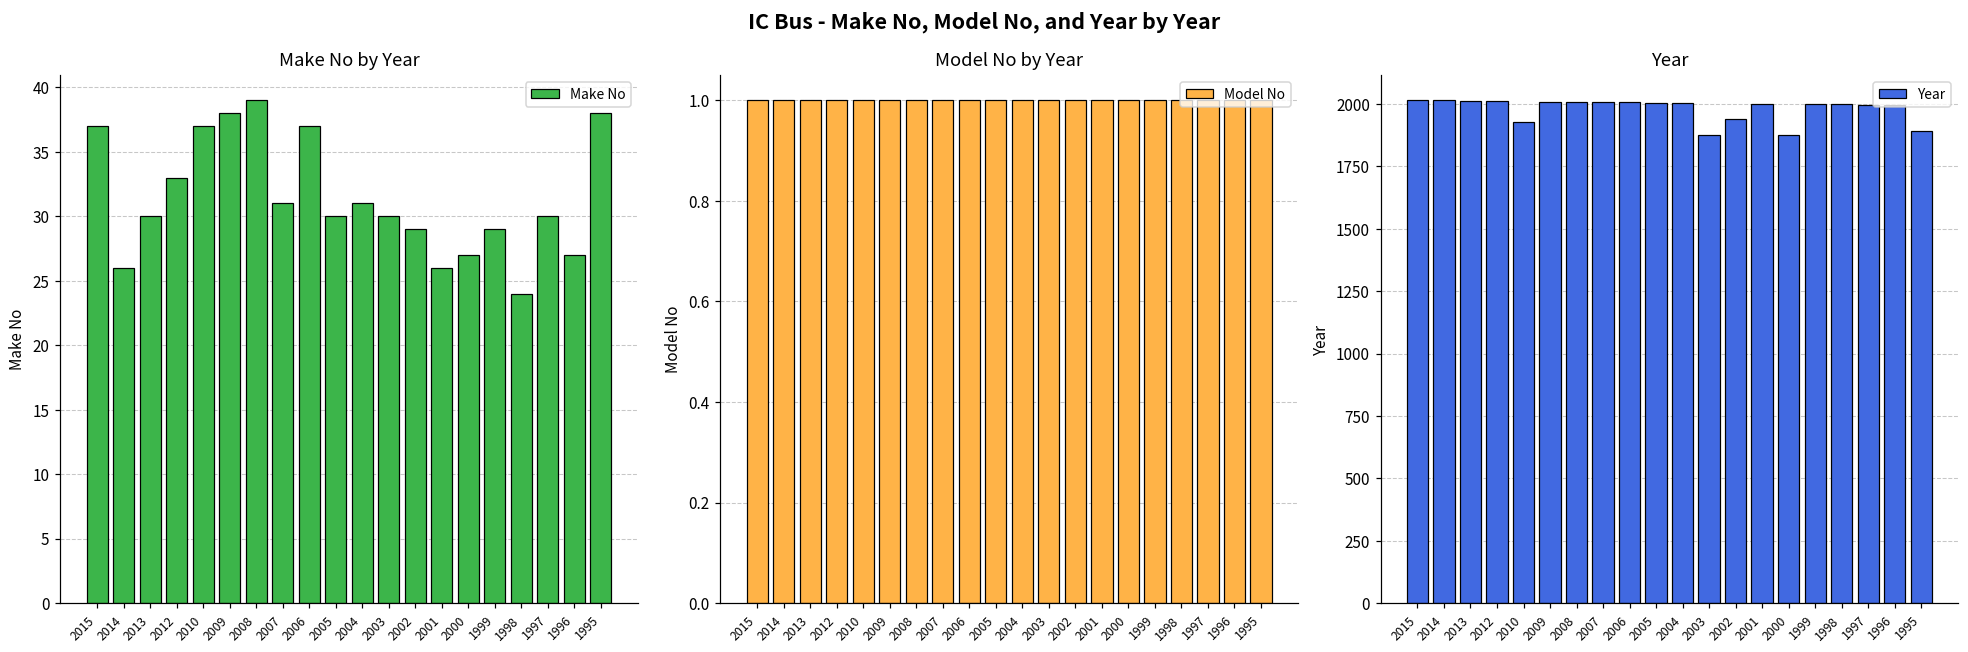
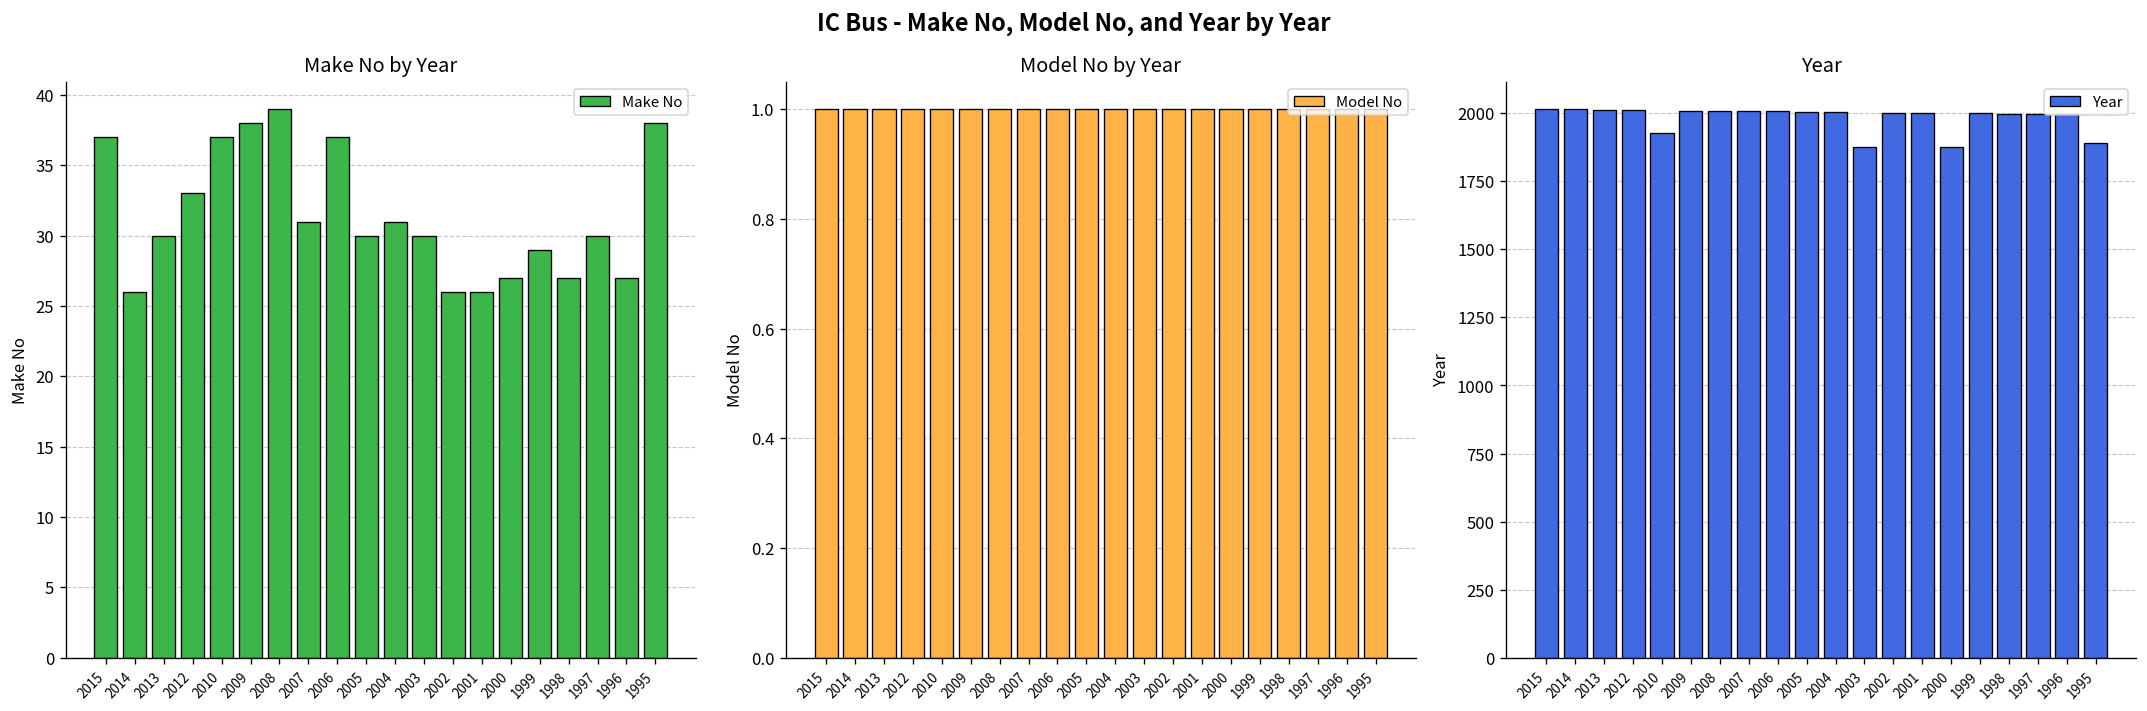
  {
    "Make No by Year": {
      "2015": 37,
      "2014": 26,
      "2013": 30,
      "2012": 33,
      "2010": 37,
      "2009": 38,
      "2008": 39,
      "2007": 31,
      "2006": 37,
      "2005": 30,
      "2004": 31,
      "2003": 30,
-     "2002": 29,
+     "2002": 26,
      "2001": 26,
      "2000": 27,
      "1999": 29,
-     "1998": 24,
+     "1998": 27,
      "1997": 30,
      "1996": 27,
      "1995": 38
    },
    "Model No by Year": {
      "2015": 1.00,
      "2014": 1.00,
      "2013": 1.00,
      "2012": 1.00,
      "2010": 1.00,
      "2009": 1.00,
      "2008": 1.00,
      "2007": 1.00,
      "2006": 1.00,
      "2005": 1.00,
      "2004": 1.00,
      "2003": 1.00,
      "2002": 1.00,
      "2001": 1.00,
      "2000": 1.00,
      "1999": 1.00
    },
    "Year": {
      "2015": 2020,
      "2014": 2010,
      "2013": 2010,
      "2012": 2010,
      "2010": 1930,
      "2009": 2010,
      "2008": 2010,
      "2007": 2010,
      "2006": 2010,
      "2005": 2010,
      "2004": 2000,
      "2003": 1880,
-     "2002": 1940,
+     "2002": 2000,
      "2001": 2000,
      "2000": 1880,
      "1999": 2000,
      "1998": 2000,
      "1997": 2000,
      "1995": 1890
    }
  }
